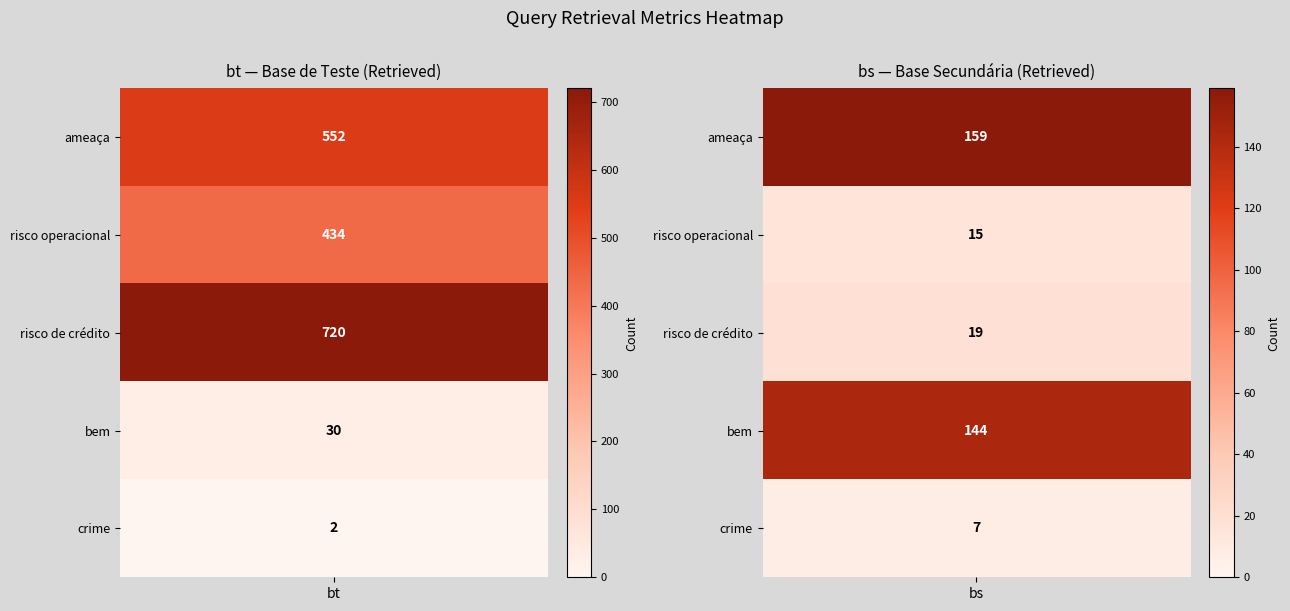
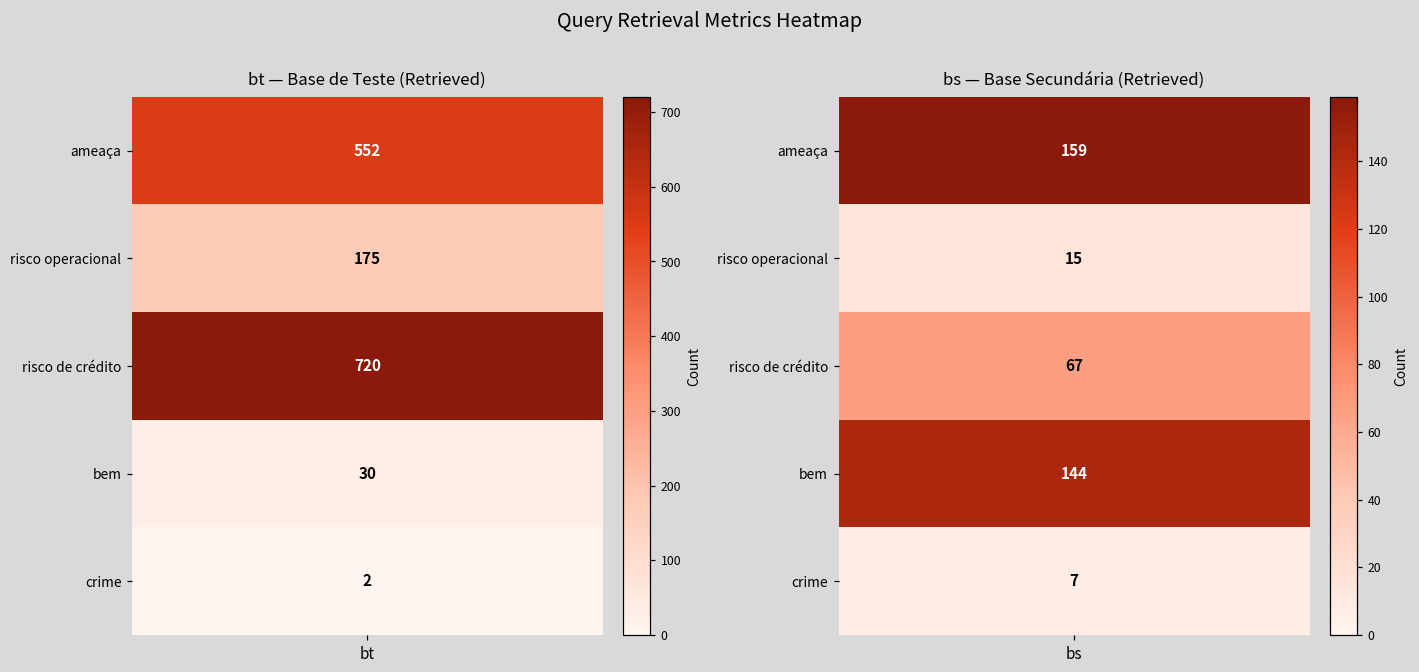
  {
    "bt — Base de Teste (Retrieved)": {
      "ameaça": {
        "bt": 552
      },
      "risco operacional": {
-       "bt": 434
+       "bt": 175
      },
      "risco de crédito": {
        "bt": 720
      },
      "bem": {
        "bt": 30
      },
      "crime": {
        "bt": 2
      }
    },
    "bs — Base Secundária (Retrieved)": {
      "ameaça": {
        "bs": 159
      },
      "risco operacional": {
        "bs": 15
      },
      "risco de crédito": {
-       "bs": 19
+       "bs": 67
      },
      "bem": {
        "bs": 144
      },
      "crime": {
        "bs": 7
      }
    }
  }
